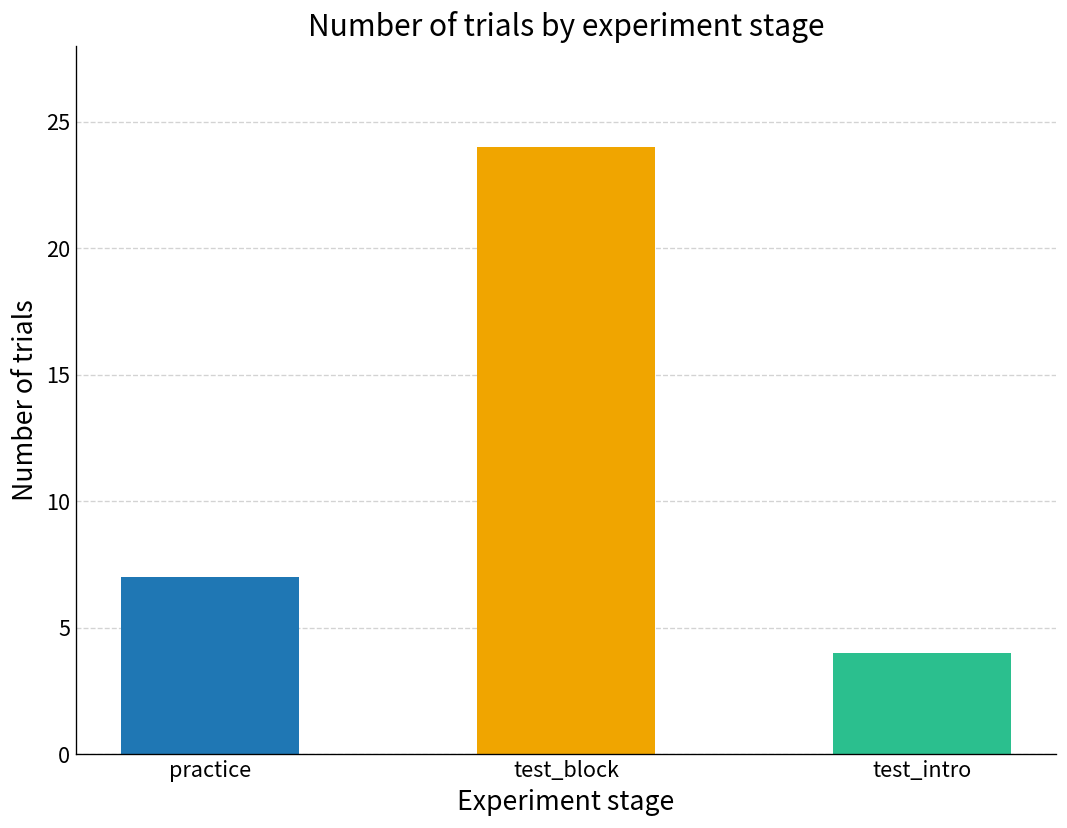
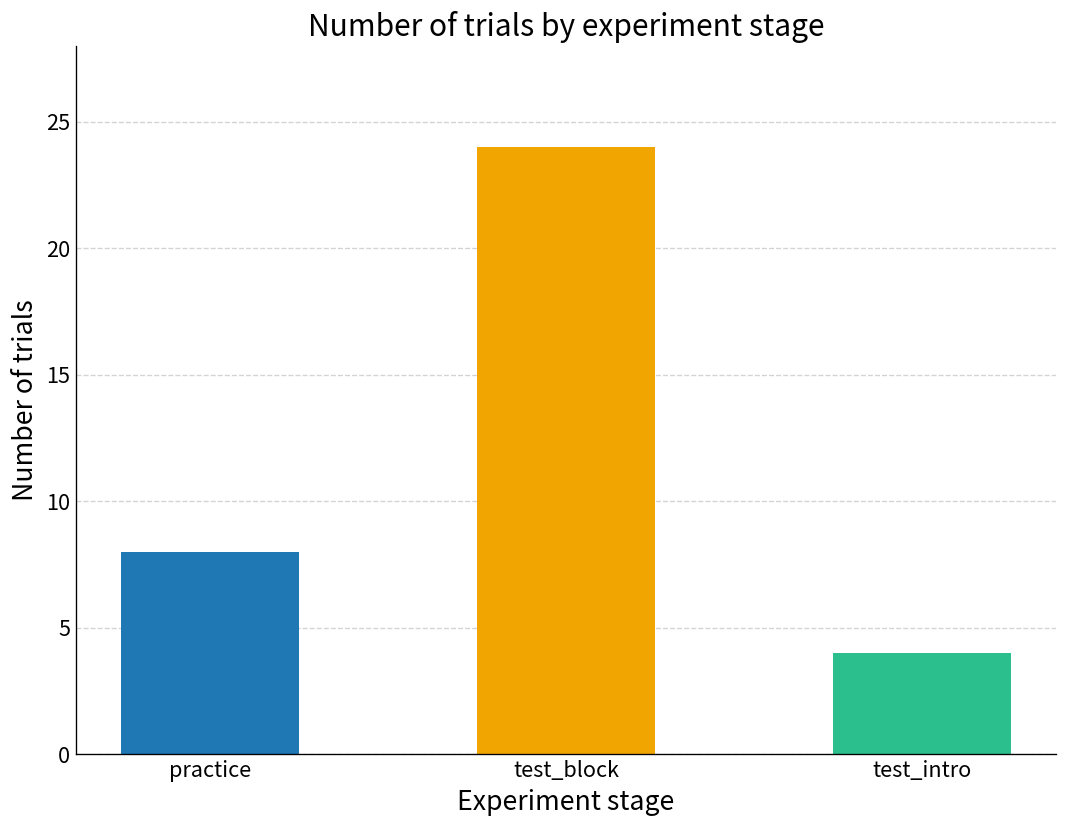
  {
-   "practice": 7,
+   "practice": 8,
    "test_block": 24,
    "test_intro": 4
  }
